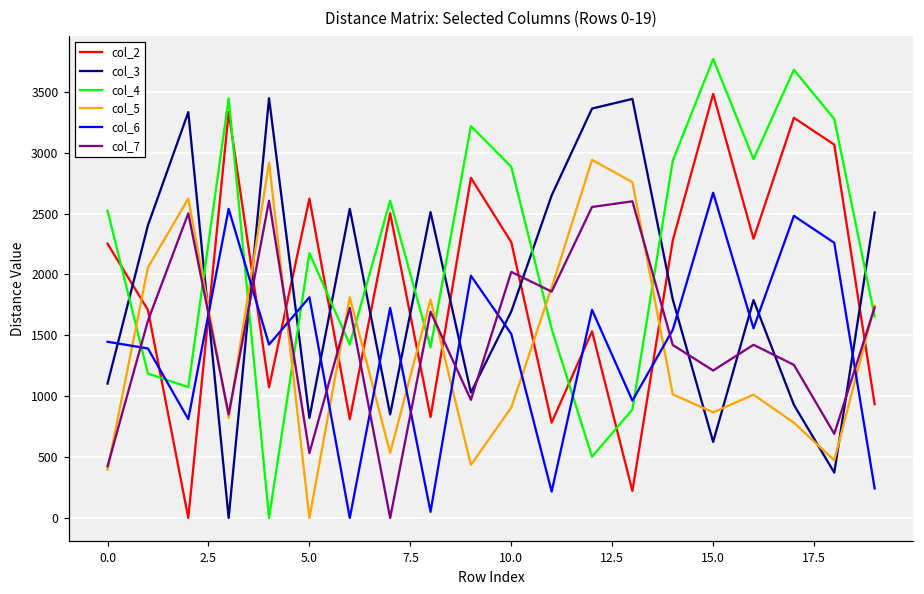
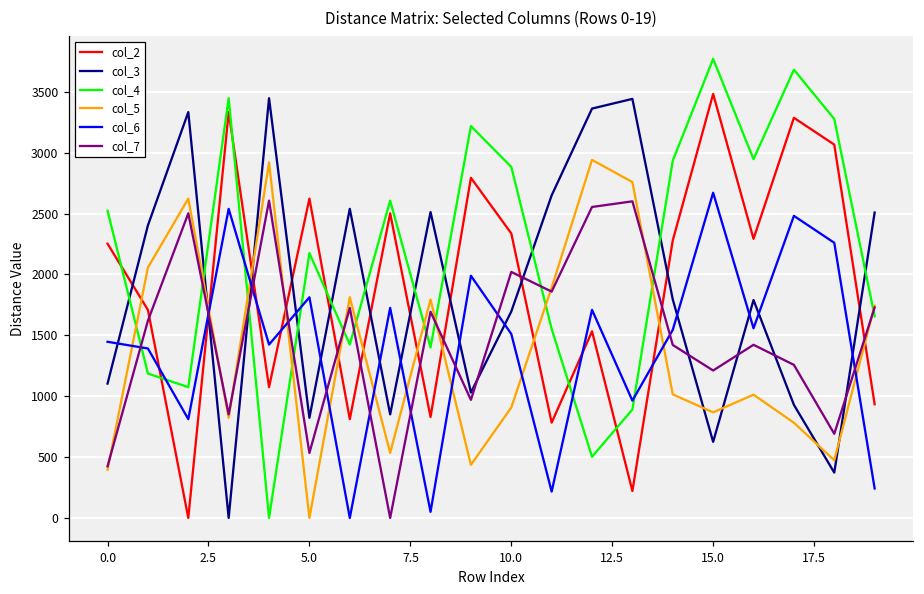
  {
    "col_2": {
      "0.0": 2250,
      "5.0": 2620,
-     "10.0": 2260,
+     "10.0": 2340,
      "15.0": 3480
    },
    "col_3": {
      "0.0": 1100,
      "5.0": 820,
      "10.0": 1700,
      "15.0": 620
    },
    "col_4": {
      "0.0": 2520,
      "5.0": 2180,
      "10.0": 2880,
      "15.0": 3770
    },
    "col_5": {
      "0.0": 400,
      "5.0": 0,
      "10.0": 910,
      "15.0": 870
    },
    "col_6": {
      "0.0": 1450,
      "5.0": 1810,
      "10.0": 1510,
      "15.0": 2670
    },
    "col_7": {
      "0.0": 420,
      "5.0": 530,
      "10.0": 2020,
      "15.0": 1210
    }
  }
